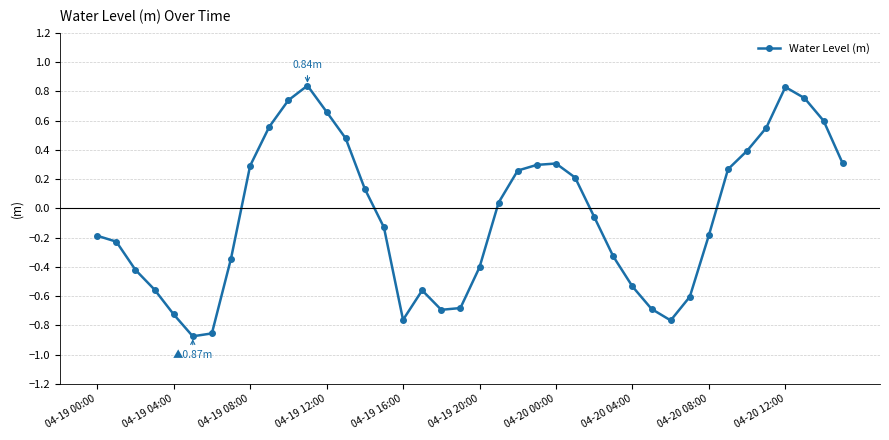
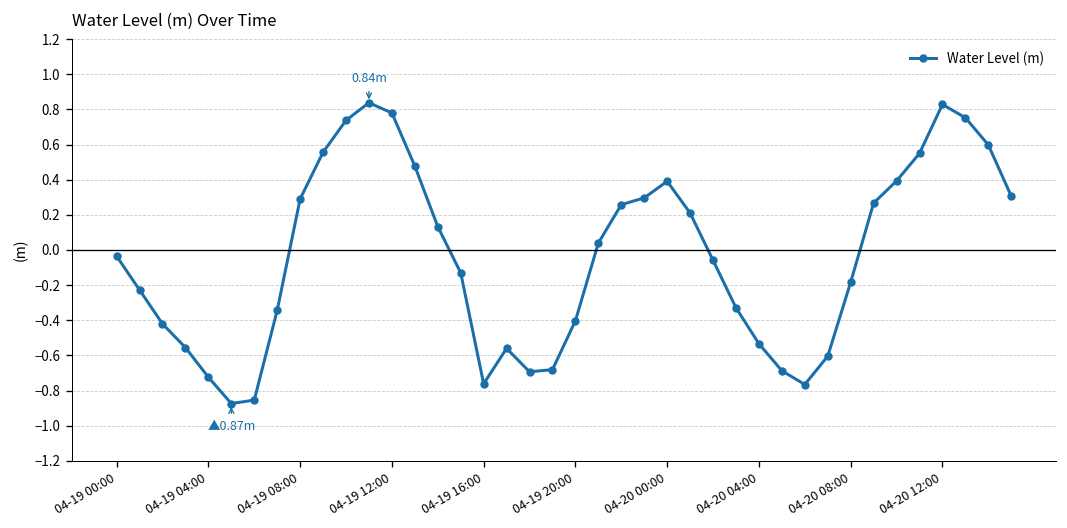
  {
-   "04-19 00:00": -0.19,
+   "04-19 00:00": -0.04,
    "04-19 04:00": -0.72,
    "04-19 08:00": 0.29,
-   "04-19 12:00": 0.66,
+   "04-19 12:00": 0.78,
    "04-19 16:00": -0.76,
    "04-19 20:00": -0.40,
-   "04-20 00:00": 0.31,
+   "04-20 00:00": 0.39,
    "04-20 04:00": -0.53,
    "04-20 08:00": -0.18,
    "04-20 12:00": 0.83
  }
